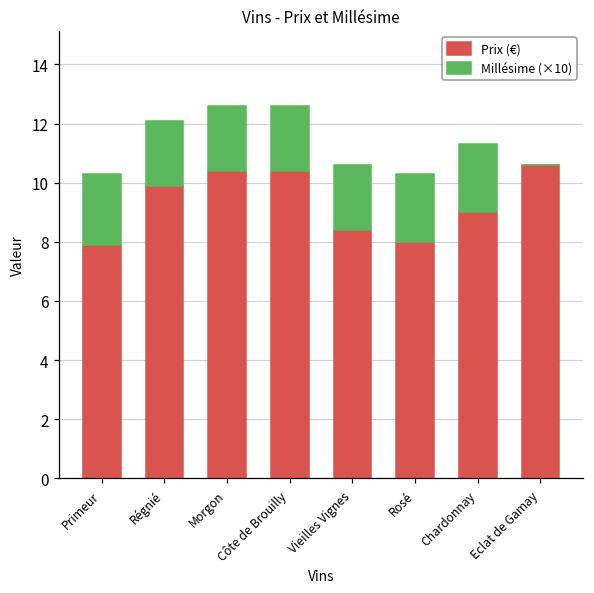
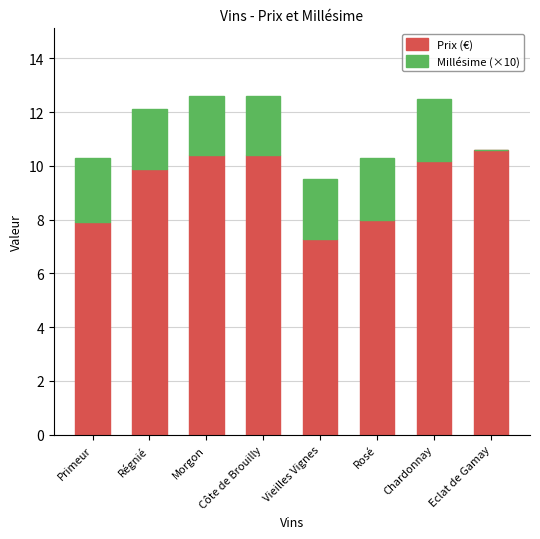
  {
    "Prix (€)": {
      "Primeur": 7.9,
      "Régnié": 9.9,
      "Morgon": 10.4,
      "Côte de Brouilly": 10.4,
-     "Vieilles Vignes": 8.4,
+     "Vieilles Vignes": 7.3,
      "Rosé": 8.0,
-     "Chardonnay": 9.0,
+     "Chardonnay": 10.2,
      "Eclat de Gamay": 10.6
    },
    "Millésime (×10)": {
      "Primeur": 2.4,
      "Régnié": 2.2,
      "Morgon": 2.2,
      "Côte de Brouilly": 2.2,
      "Vieilles Vignes": 2.2,
      "Rosé": 2.3,
      "Chardonnay": 2.3,
      "Eclat de Gamay": 0.0
    }
  }
